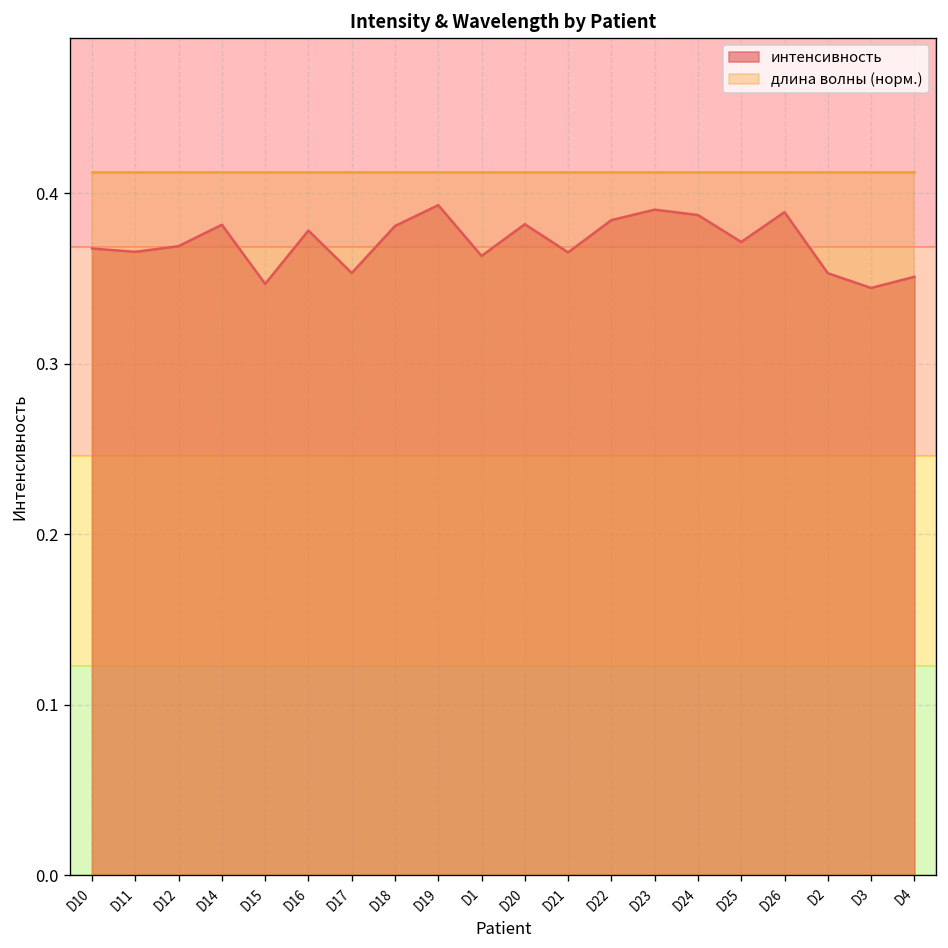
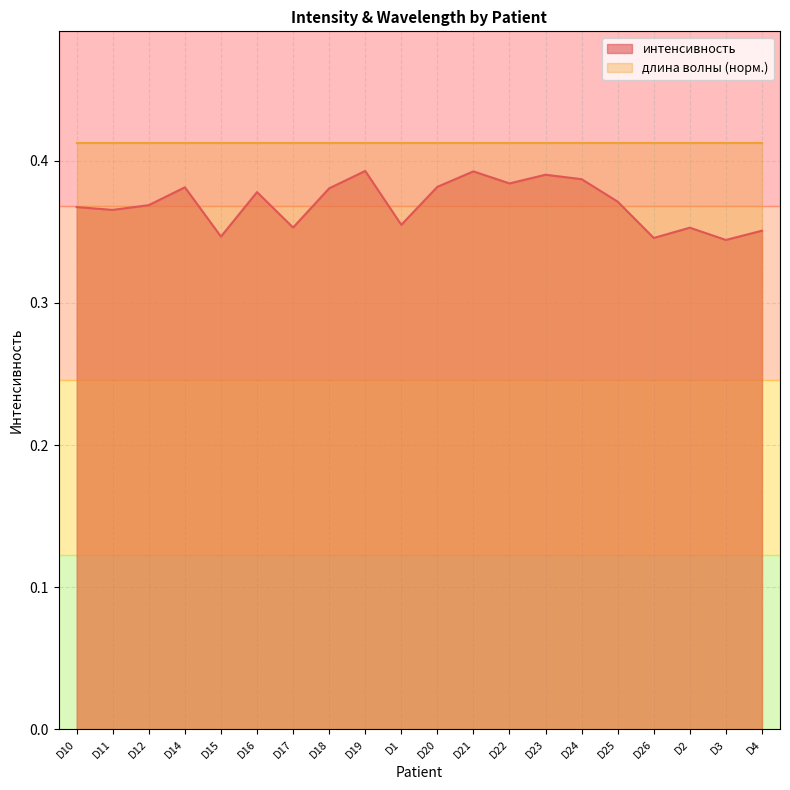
  {
    "интенсивность": {
      "D10": 0.367,
      "D11": 0.366,
      "D12": 0.369,
      "D14": 0.381,
      "D15": 0.347,
      "D16": 0.378,
      "D17": 0.353,
      "D18": 0.381,
      "D19": 0.393,
-     "D1": 0.363,
+     "D1": 0.355,
      "D20": 0.382,
-     "D21": 0.365,
+     "D21": 0.393,
      "D22": 0.384,
      "D23": 0.390,
      "D24": 0.387,
      "D25": 0.371,
-     "D26": 0.389,
+     "D26": 0.346,
      "D2": 0.353,
      "D3": 0.344,
      "D4": 0.351
    },
    "длина волны (норм.)": {
      "D10": 0.413,
      "D11": 0.413,
      "D12": 0.413,
      "D14": 0.413,
      "D15": 0.413,
      "D16": 0.413,
      "D17": 0.413,
      "D18": 0.413,
      "D19": 0.413,
      "D1": 0.413,
      "D20": 0.413,
      "D21": 0.413,
      "D22": 0.413,
      "D23": 0.413,
      "D24": 0.413,
      "D25": 0.413,
      "D26": 0.413,
      "D2": 0.413,
      "D3": 0.413,
      "D4": 0.413
    }
  }
